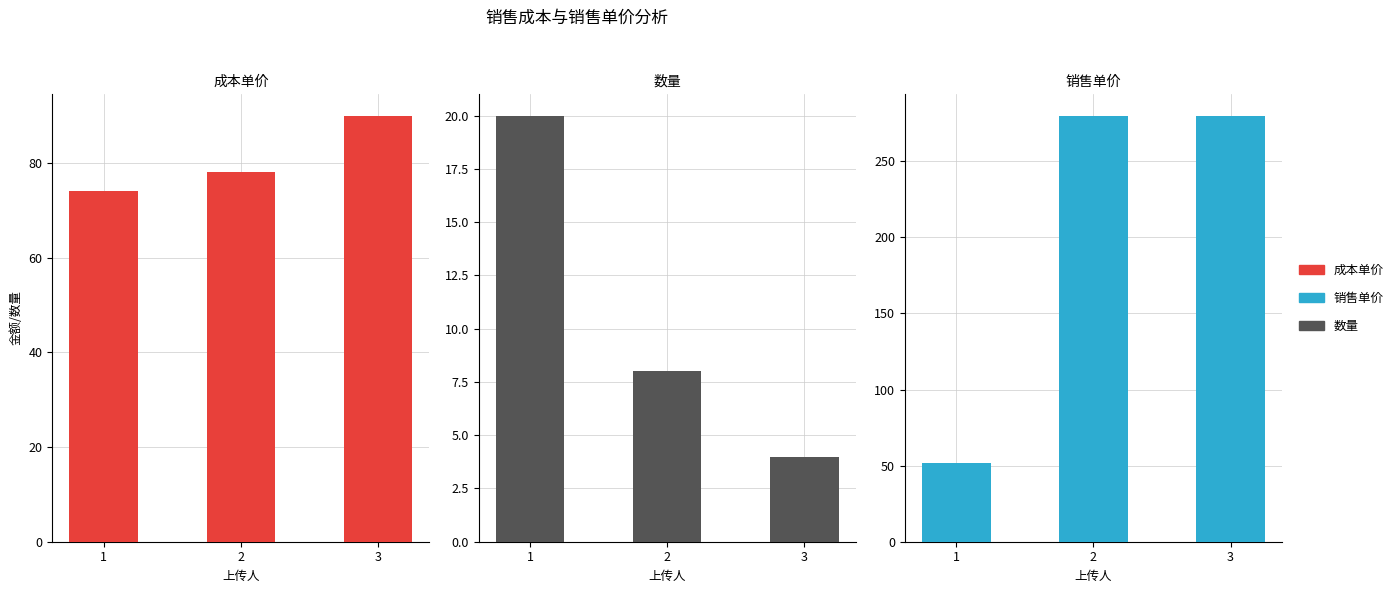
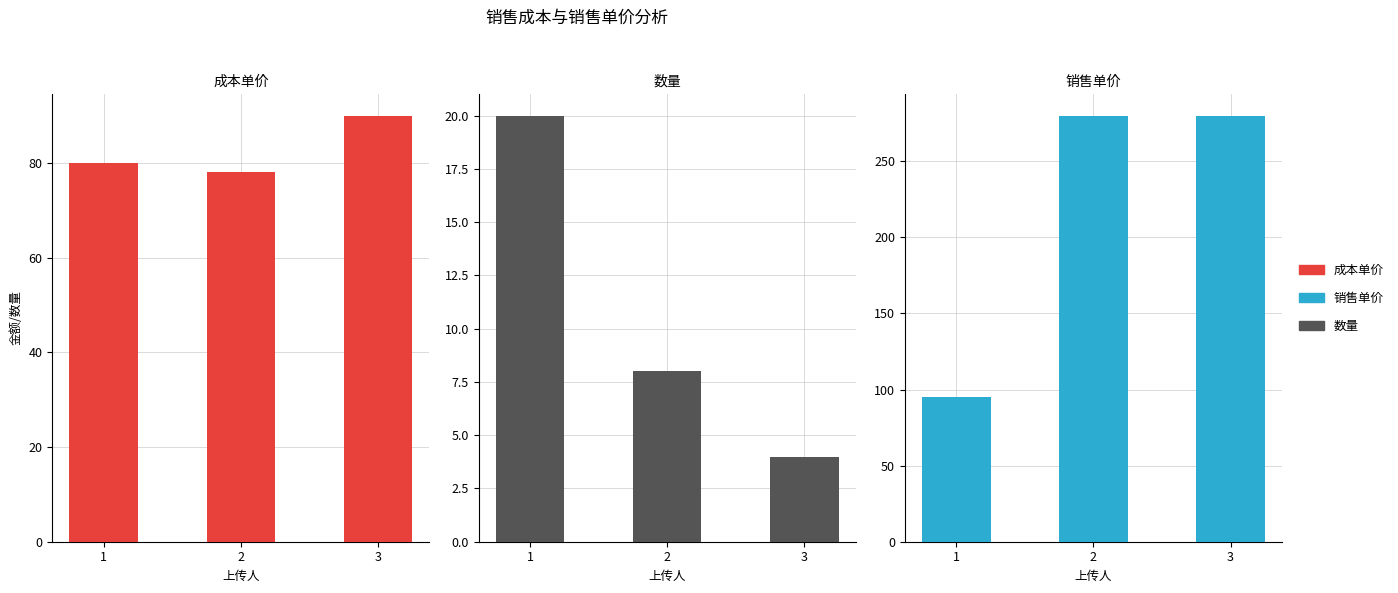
  {
    "成本单价": {
-     "1": 74,
+     "1": 80,
      "2": 78,
      "3": 90
    },
    "数量": {
      "1": 20.0,
      "2": 8.0,
      "3": 4.0
    },
    "销售单价": {
-     "1": 52,
+     "1": 95,
      "2": 280,
      "3": 280
    }
  }
